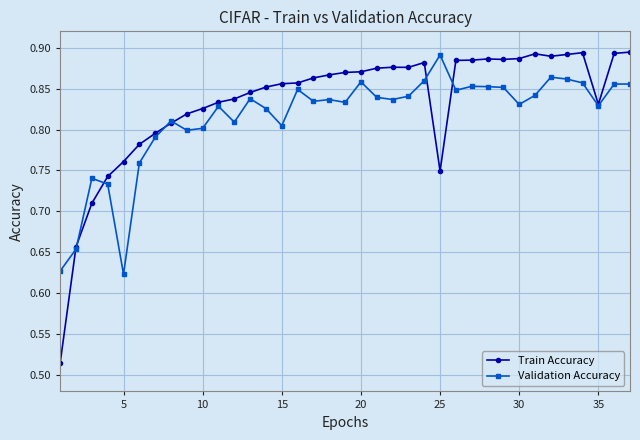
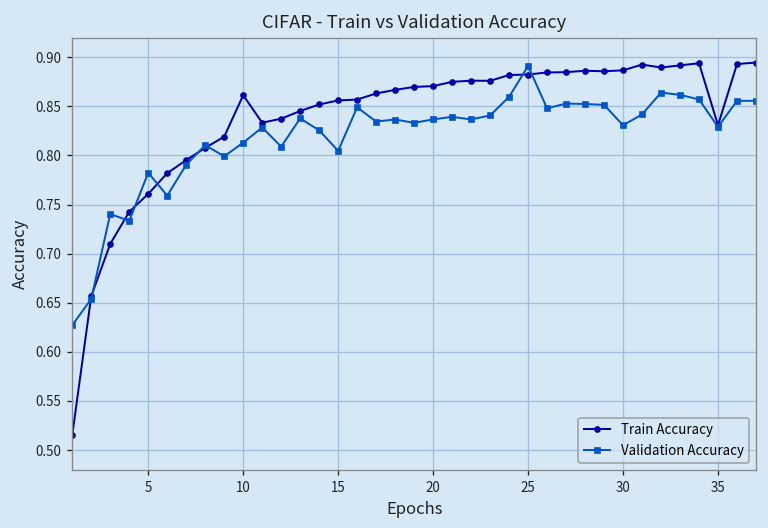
  {
    "Train Accuracy": {
      "5": 0.76,
-     "10": 0.83,
+     "10": 0.86,
      "15": 0.86,
      "20": 0.87,
-     "25": 0.75,
+     "25": 0.88,
      "30": 0.89
    },
    "Validation Accuracy": {
-     "5": 0.62,
-     "10": 0.80,
+     "5": 0.78,
+     "10": 0.81,
      "15": 0.80,
-     "20": 0.86,
+     "20": 0.84,
      "25": 0.89,
      "30": 0.83
    }
  }
